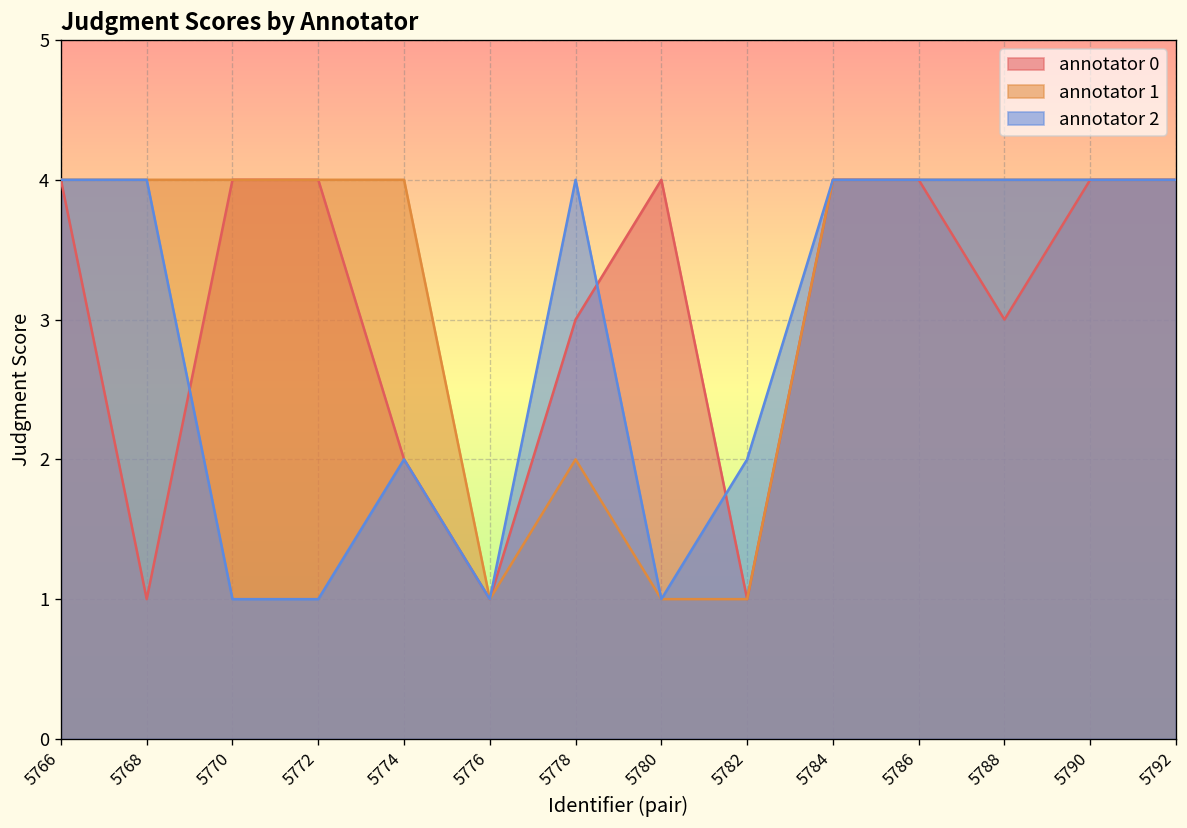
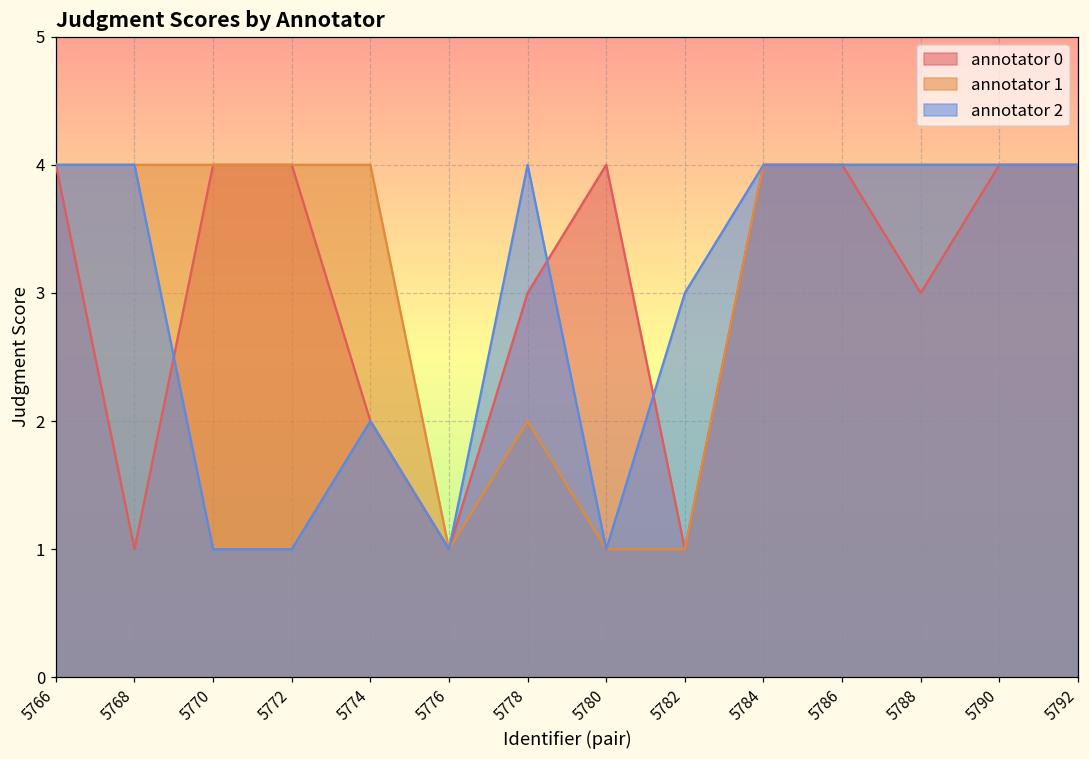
  {
    "annotator 2": {
      "5770": 1,
      "5772": 1,
      "5778": 4,
-     "5782": 2
+     "5782": 3
    }
  }
